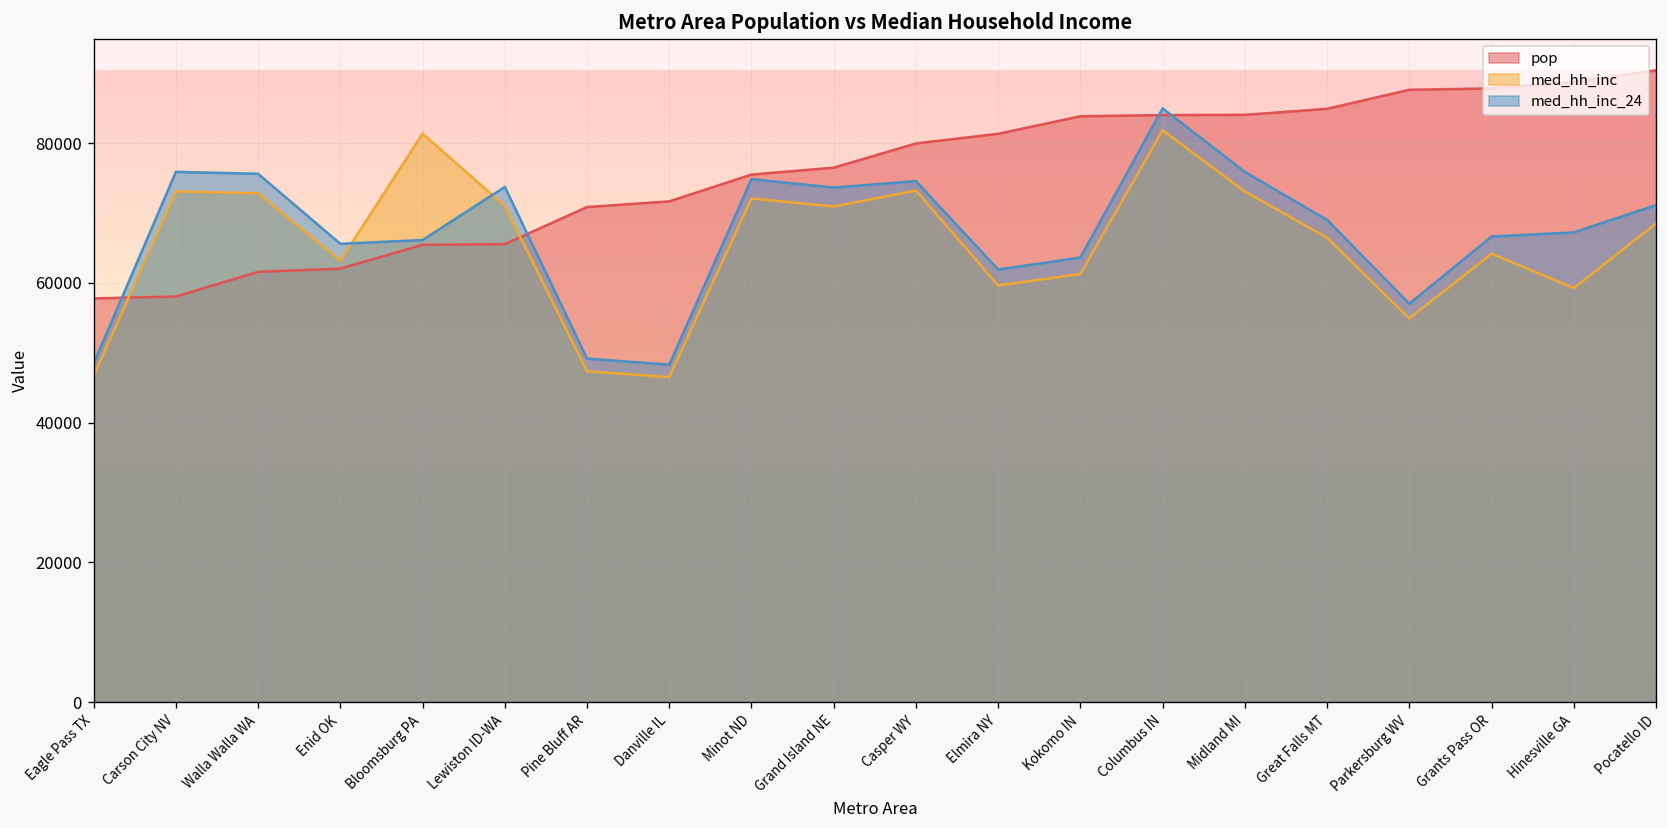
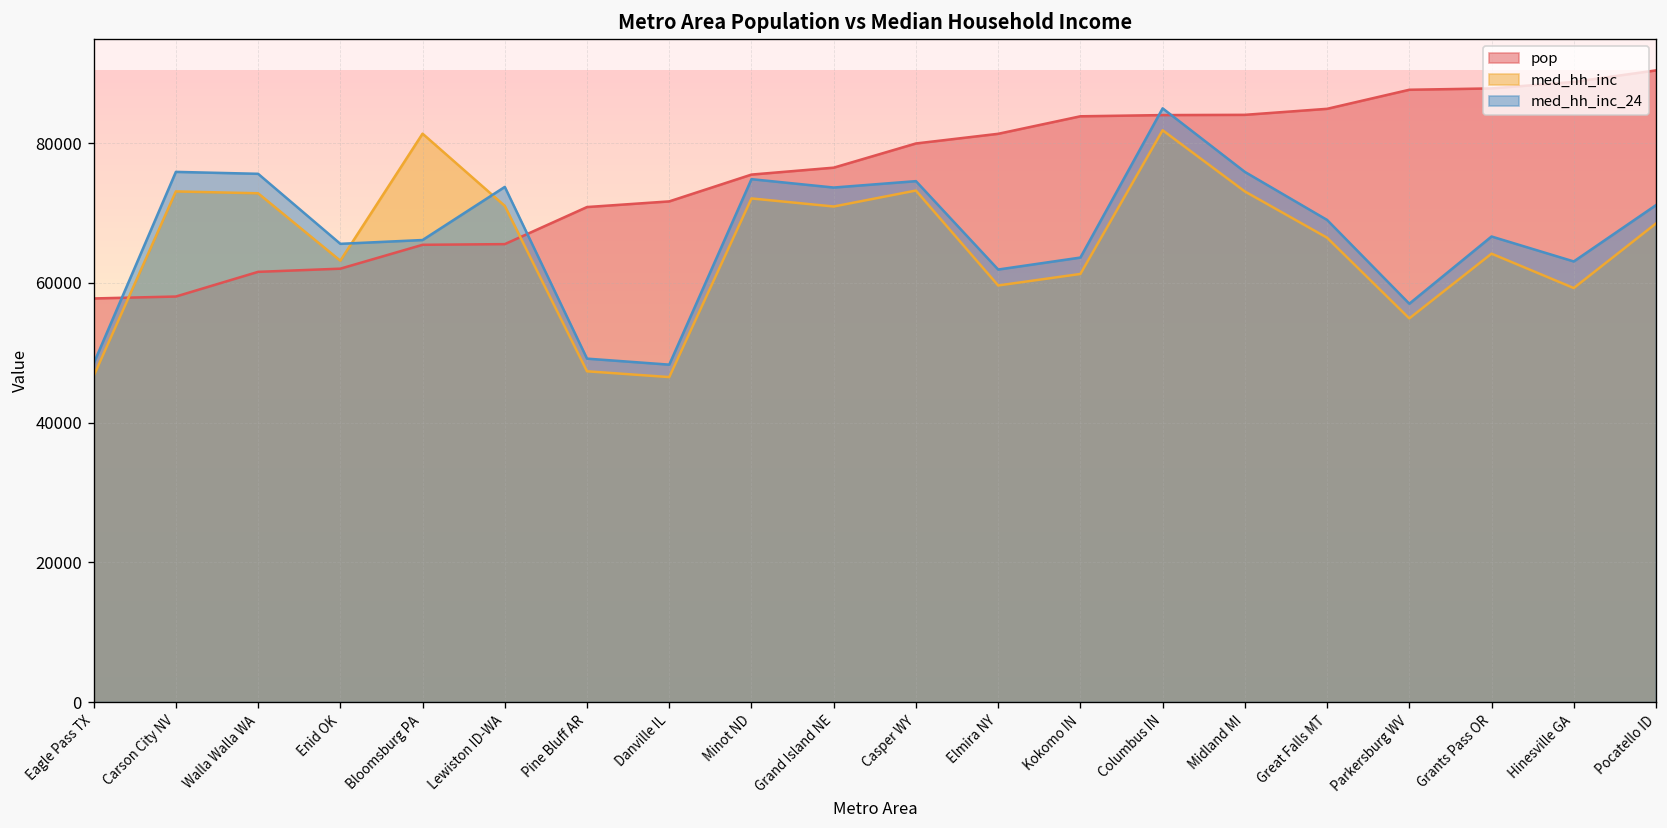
  {
    "pop": {
      "Eagle Pass TX": 58000,
      "Carson City NV": 58000,
      "Walla Walla WA": 62000,
      "Enid OK": 62000,
      "Bloomsburg PA": 65000,
      "Lewiston ID-WA": 66000,
      "Pine Bluff AR": 71000,
      "Danville IL": 72000,
      "Minot ND": 75000,
      "Grand Island NE": 76000,
      "Casper WY": 80000,
      "Elmira NY": 81000,
      "Kokomo IN": 84000,
      "Columbus IN": 84000,
      "Midland MI": 84000,
      "Great Falls MT": 85000,
      "Parkersburg WV": 88000,
      "Pocatello ID": 90000
    },
    "med_hh_inc": {
      "Eagle Pass TX": 47000,
      "Carson City NV": 73000,
      "Walla Walla WA": 73000,
      "Enid OK": 63000,
      "Bloomsburg PA": 81000,
      "Lewiston ID-WA": 71000,
      "Pine Bluff AR": 47000,
      "Danville IL": 47000,
      "Minot ND": 72000,
      "Grand Island NE": 71000,
      "Casper WY": 73000,
      "Elmira NY": 60000,
      "Kokomo IN": 61000,
      "Columbus IN": 82000,
      "Midland MI": 73000,
      "Great Falls MT": 66000,
      "Parkersburg WV": 55000,
      "Grants Pass OR": 64000,
      "Hinesville GA": 59000,
      "Pocatello ID": 68000
    },
    "med_hh_inc_24": {
      "Eagle Pass TX": 48000,
      "Carson City NV": 76000,
      "Walla Walla WA": 76000,
      "Enid OK": 66000,
      "Bloomsburg PA": 66000,
      "Lewiston ID-WA": 74000,
      "Pine Bluff AR": 49000,
      "Danville IL": 48000,
      "Minot ND": 75000,
      "Grand Island NE": 74000,
      "Casper WY": 75000,
      "Elmira NY": 62000,
      "Kokomo IN": 64000,
      "Columbus IN": 85000,
      "Midland MI": 76000,
      "Great Falls MT": 69000,
      "Parkersburg WV": 57000,
      "Grants Pass OR": 67000,
-     "Hinesville GA": 67000,
+     "Hinesville GA": 63000,
      "Pocatello ID": 71000
    }
  }
